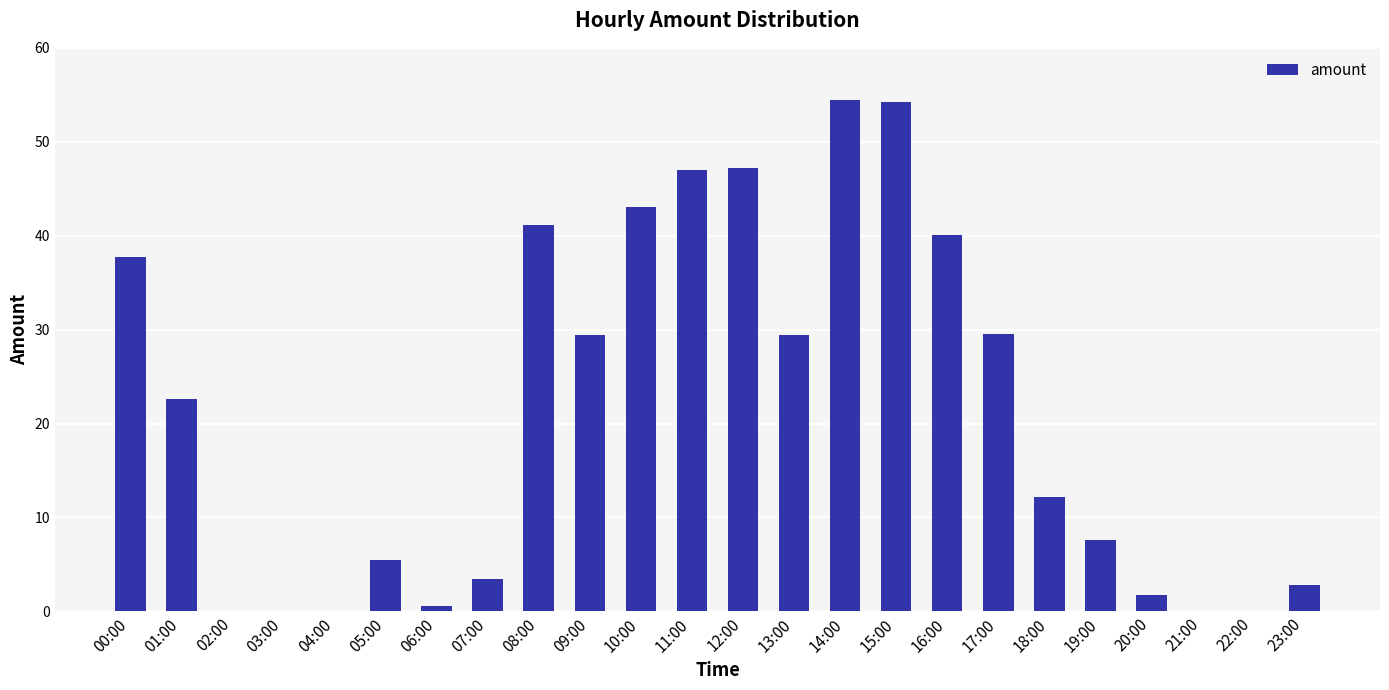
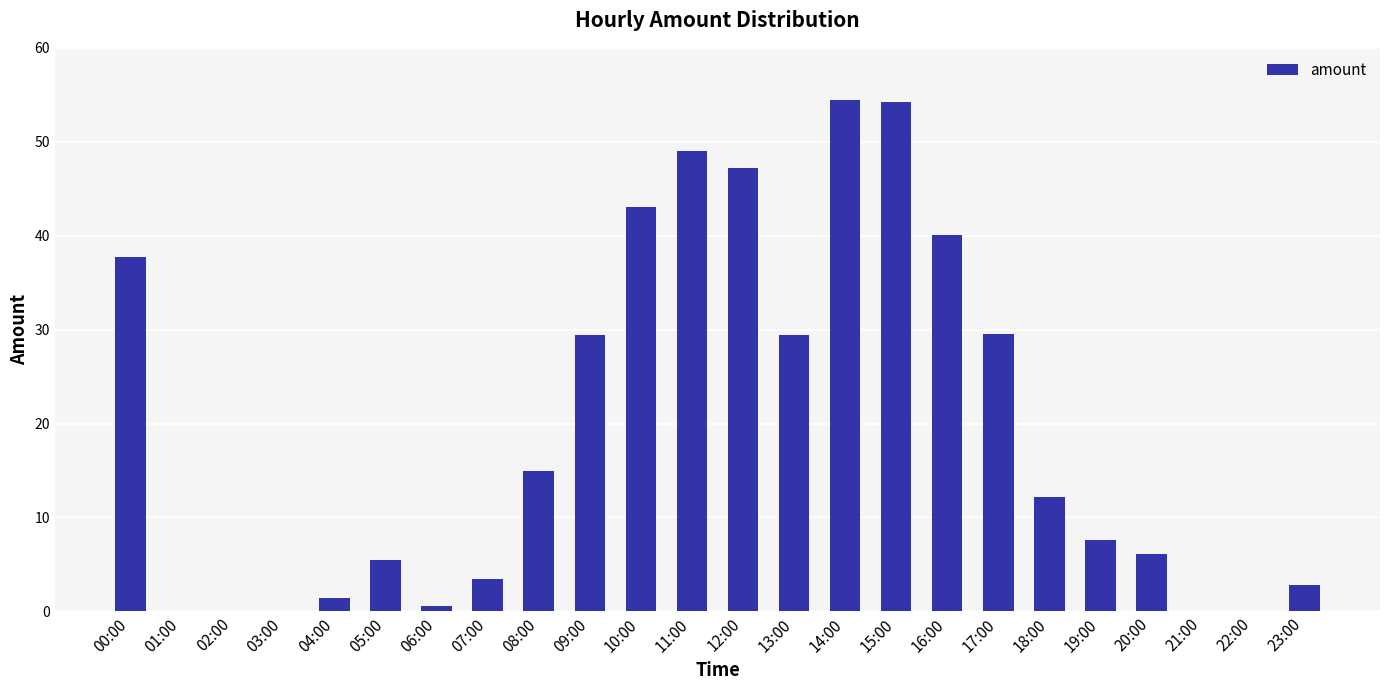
  {
    "00:00": 38,
-   "01:00": 23,
+   "01:00": 0,
    "02:00": 0,
    "03:00": 0,
-   "04:00": 0,
+   "04:00": 1,
    "05:00": 6,
    "06:00": 1,
    "07:00": 3,
-   "08:00": 41,
+   "08:00": 15,
    "09:00": 29,
    "10:00": 43,
-   "11:00": 47,
+   "11:00": 49,
    "12:00": 47,
    "13:00": 29,
    "14:00": 54,
    "15:00": 54,
    "16:00": 40,
    "17:00": 30,
    "18:00": 12,
    "19:00": 8,
-   "20:00": 2,
+   "20:00": 6,
    "21:00": 0,
    "22:00": 0,
    "23:00": 3
  }
